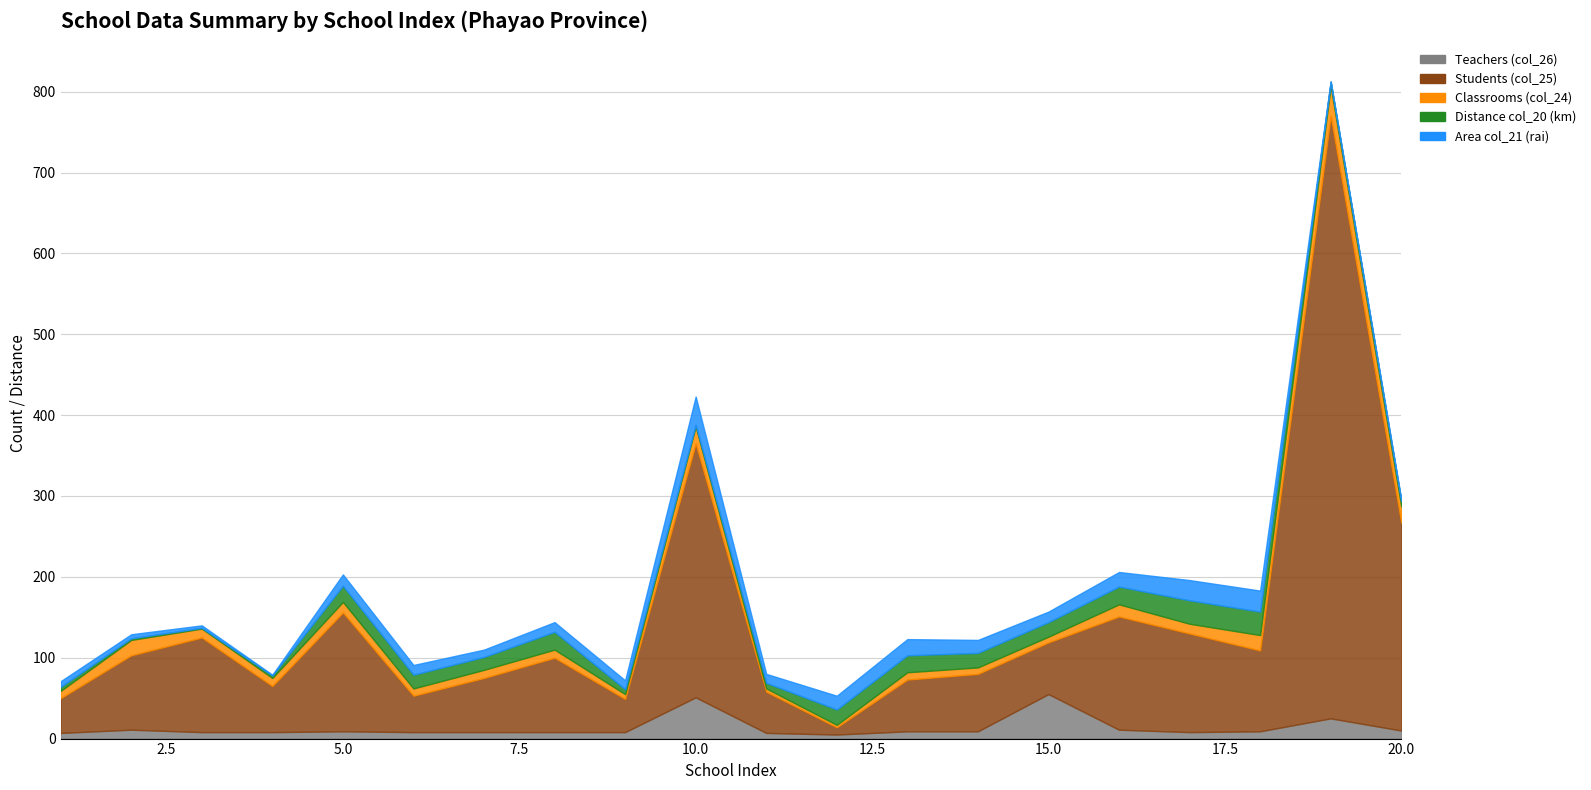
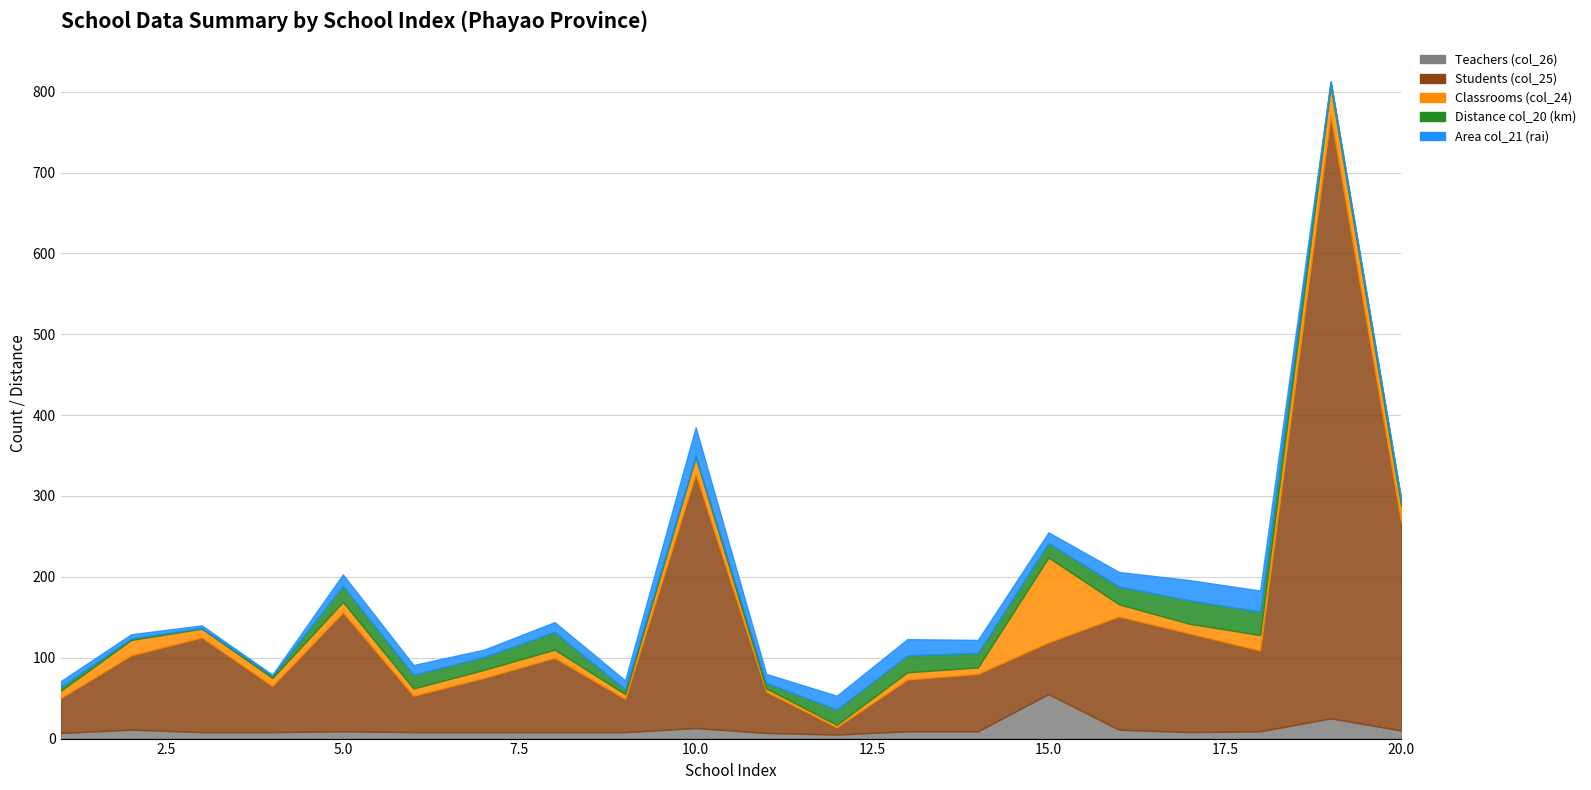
  {
    "Teachers (col_26)": {
      "5.0": 10,
-     "10.0": 50,
+     "10.0": 10,
      "15.0": 60,
      "20.0": 10
    },
    "Students (col_25)": {
      "5.0": 150,
      "10.0": 310,
      "15.0": 60,
      "20.0": 260
    },
    "Classrooms (col_24)": {
      "5.0": 10,
-     "15.0": 10,
+     "15.0": 110,
      "20.0": 20
    },
    "Distance col_20 (km)": {
      "5.0": 20,
      "15.0": 20
    },
    "Area col_21 (rai)": {
      "5.0": 10,
      "10.0": 40,
      "15.0": 10
    }
  }
